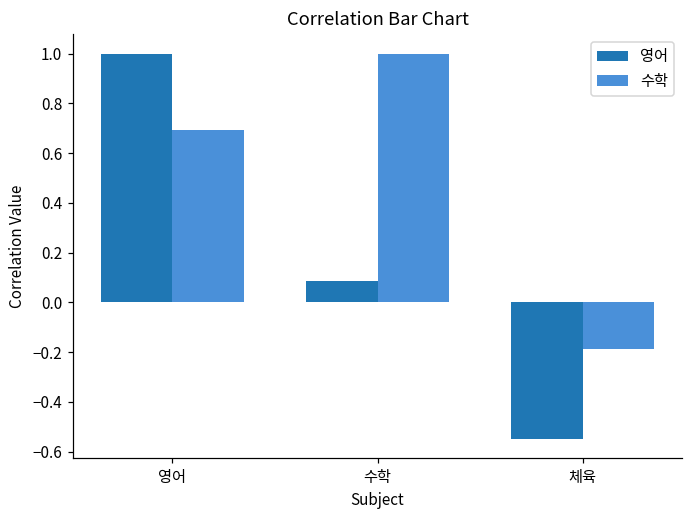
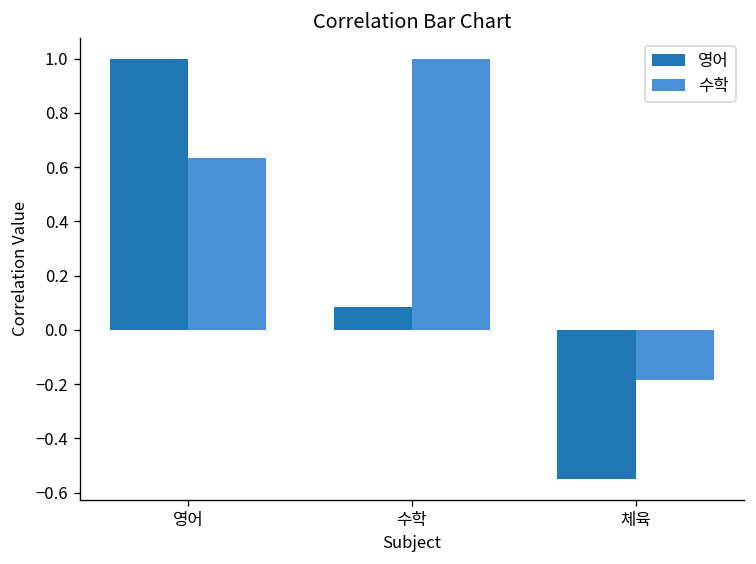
  {
    "영어": {
      "영어": 1.00,
      "수학": 0.08,
      "체육": -0.55
    },
    "수학": {
-     "영어": 0.69,
+     "영어": 0.63,
      "수학": 1.00,
      "체육": -0.19
    }
  }
